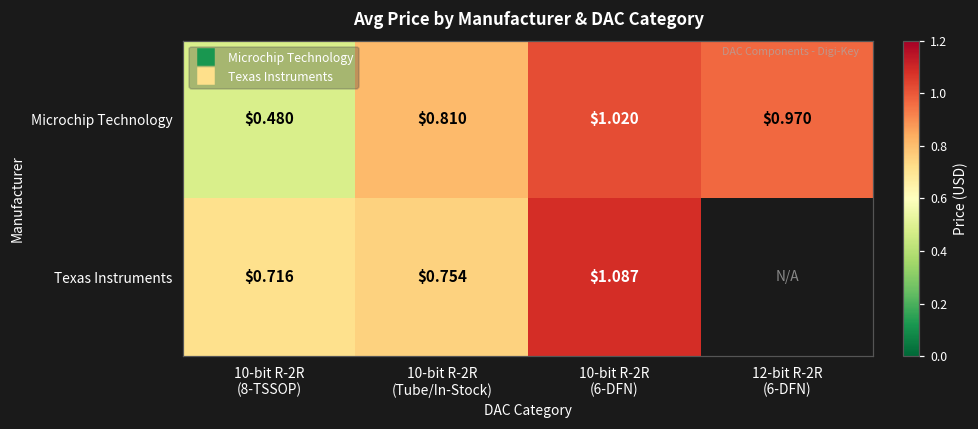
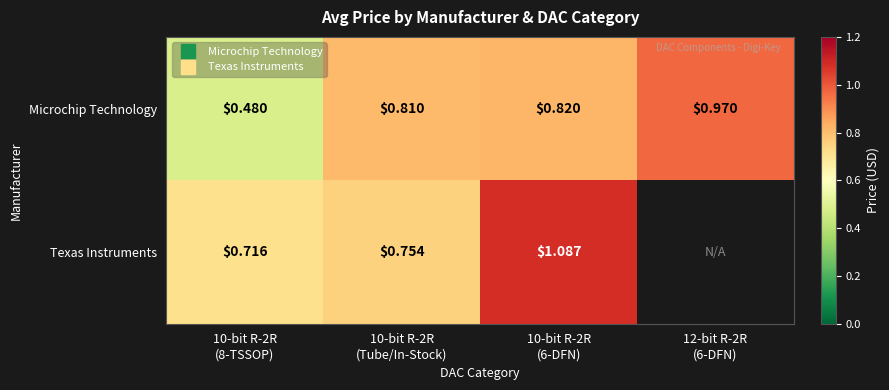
  {
    "Microchip Technology": {
      "10-bit R-2R (8-TSSOP)": "$0.480",
      "10-bit R-2R (Tube/In-Stock)": "$0.810",
-     "10-bit R-2R (6-DFN)": "$1.020"
+     "10-bit R-2R (6-DFN)": "$0.820"
    },
    "Texas Instruments": {
      "10-bit R-2R (8-TSSOP)": "$0.716",
      "10-bit R-2R (Tube/In-Stock)": "$0.754",
      "10-bit R-2R (6-DFN)": "$1.087"
    }
  }
